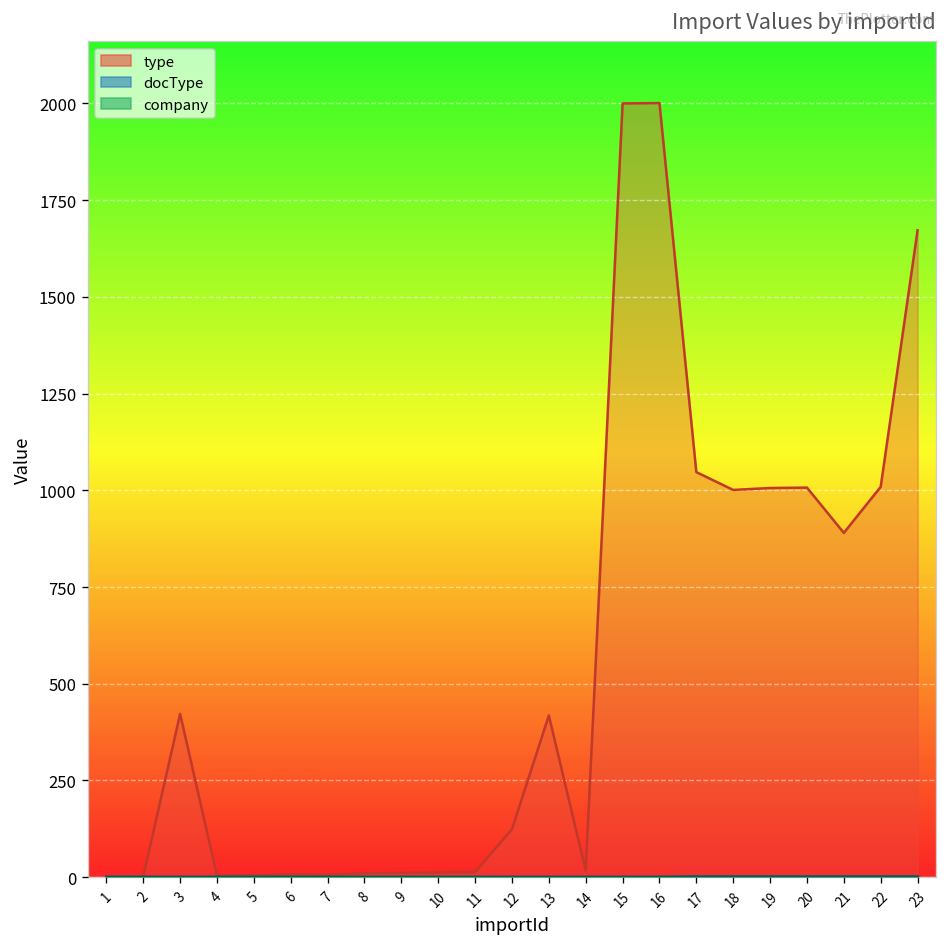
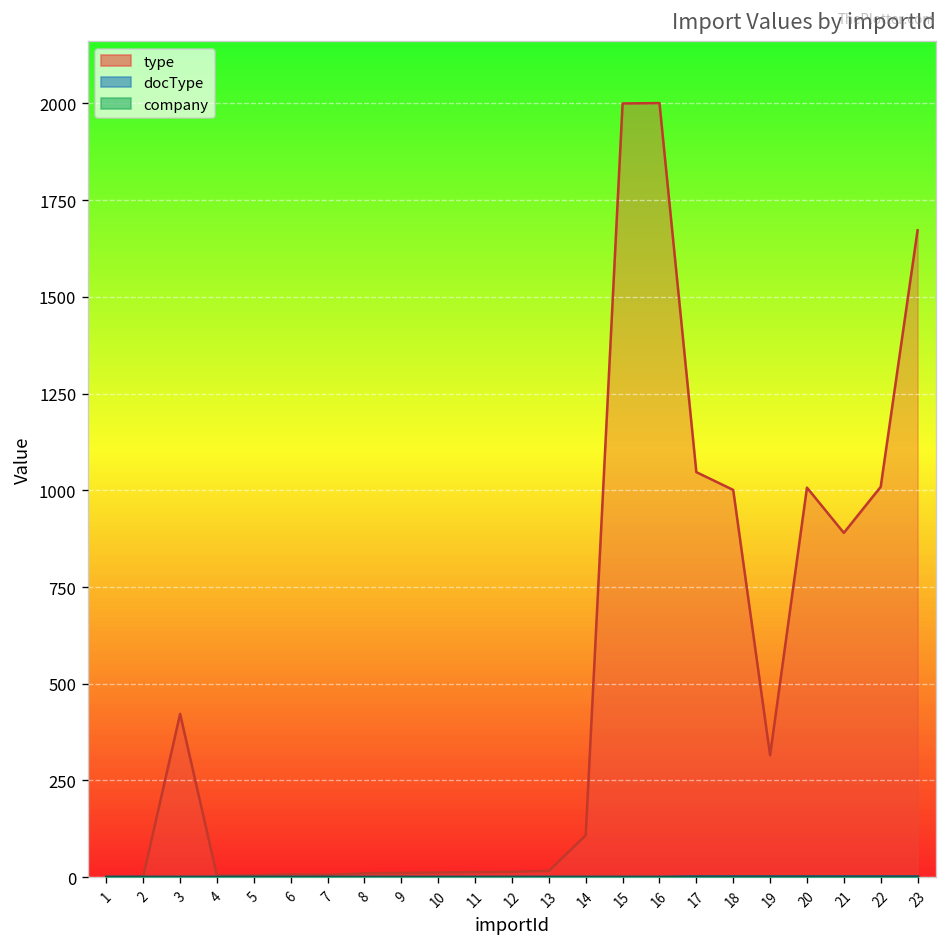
  {
    "type": {
      "3": 420,
      "8": 10,
      "9": 10,
      "10": 10,
      "11": 10,
-     "12": 120,
-     "13": 420,
-     "14": 20,
+     "12": 10,
+     "13": 20,
+     "14": 110,
      "15": 2000,
      "16": 2000,
      "17": 1050,
      "18": 1000,
-     "19": 1010,
+     "19": 320,
      "20": 1010,
      "21": 890,
      "22": 1010,
      "23": 1670
    }
  }
